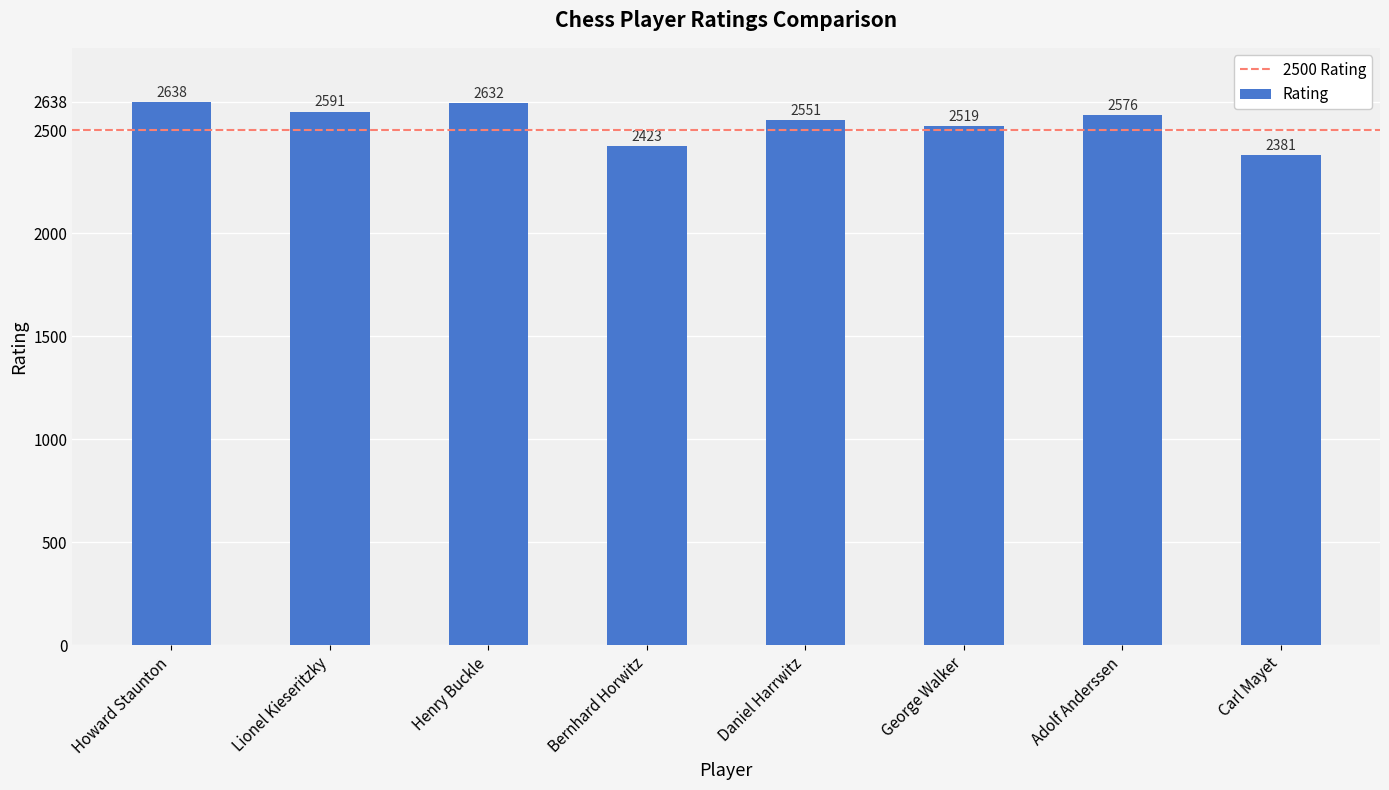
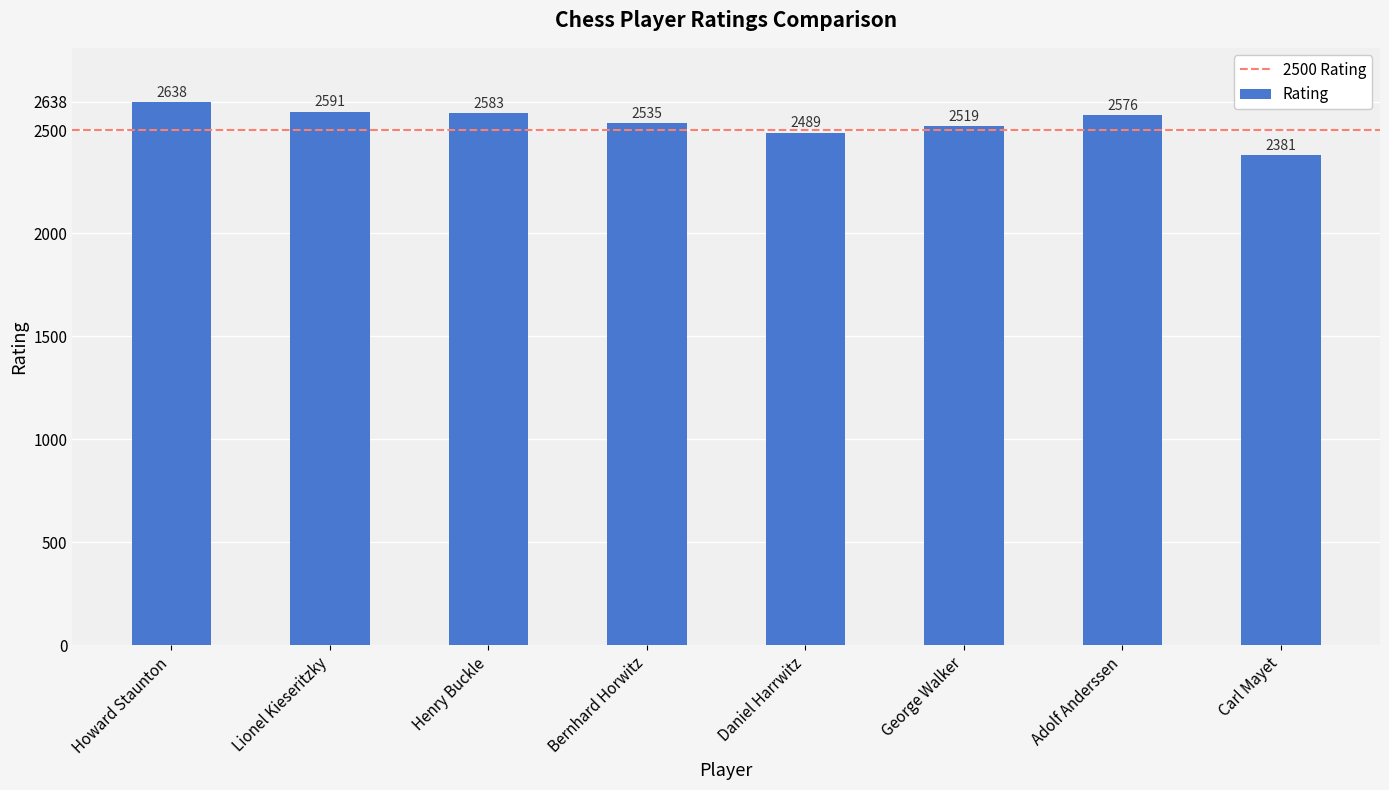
  {
    "Howard Staunton": 2638,
    "Lionel Kieseritzky": 2591,
-   "Henry Buckle": 2632,
-   "Bernhard Horwitz": 2423,
-   "Daniel Harrwitz": 2551,
+   "Henry Buckle": 2583,
+   "Bernhard Horwitz": 2535,
+   "Daniel Harrwitz": 2489,
    "George Walker": 2519,
    "Adolf Anderssen": 2576,
    "Carl Mayet": 2381
  }
